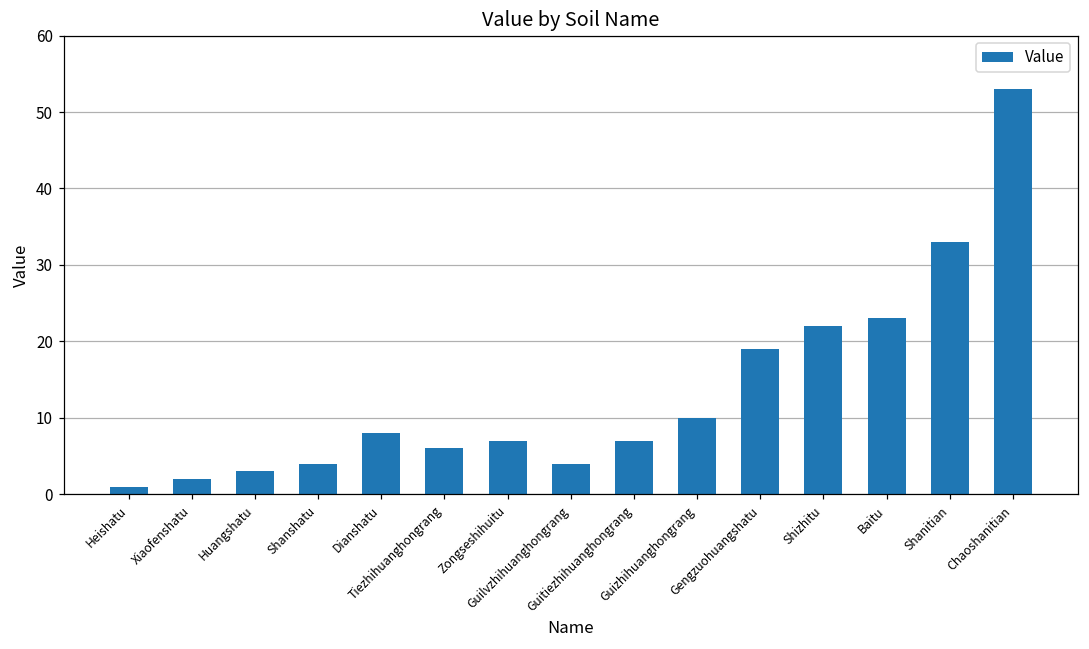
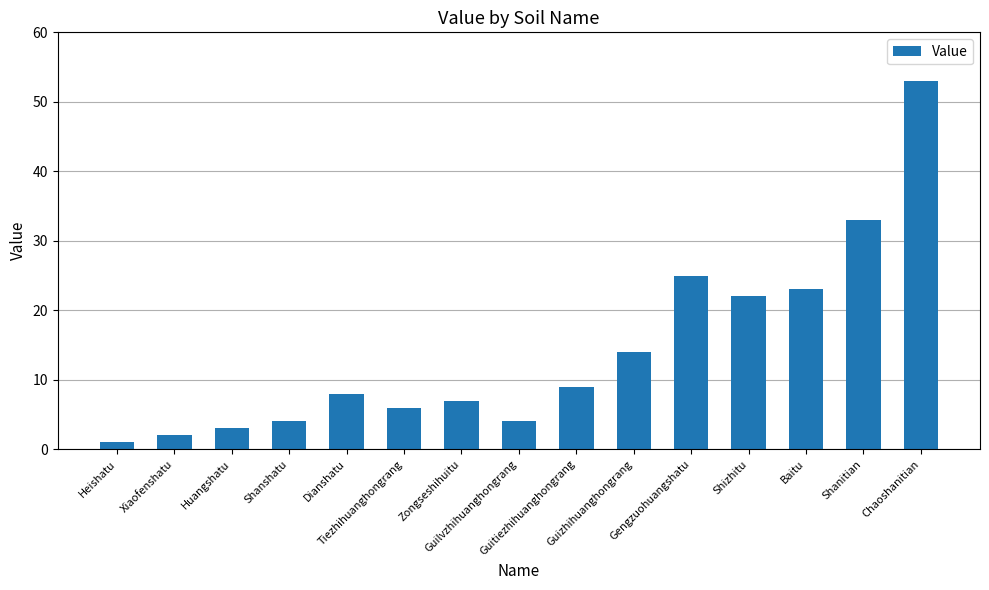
  {
    "Heishatu": 1,
    "Xiaofenshatu": 2,
    "Huangshatu": 3,
    "Shanshatu": 4,
    "Dianshatu": 8,
    "Tiezhihuanghongrang": 6,
    "Zongseshihuitu": 7,
    "Guilvzhihuanghongrang": 4,
-   "Guitiezhihuanghongrang": 7,
-   "Guizhihuanghongrang": 10,
-   "Gengzuohuangshatu": 19,
+   "Guitiezhihuanghongrang": 9,
+   "Guizhihuanghongrang": 14,
+   "Gengzuohuangshatu": 25,
    "Shizhitu": 22,
    "Baitu": 23,
    "Shanitian": 33,
    "Chaoshanitian": 53
  }
